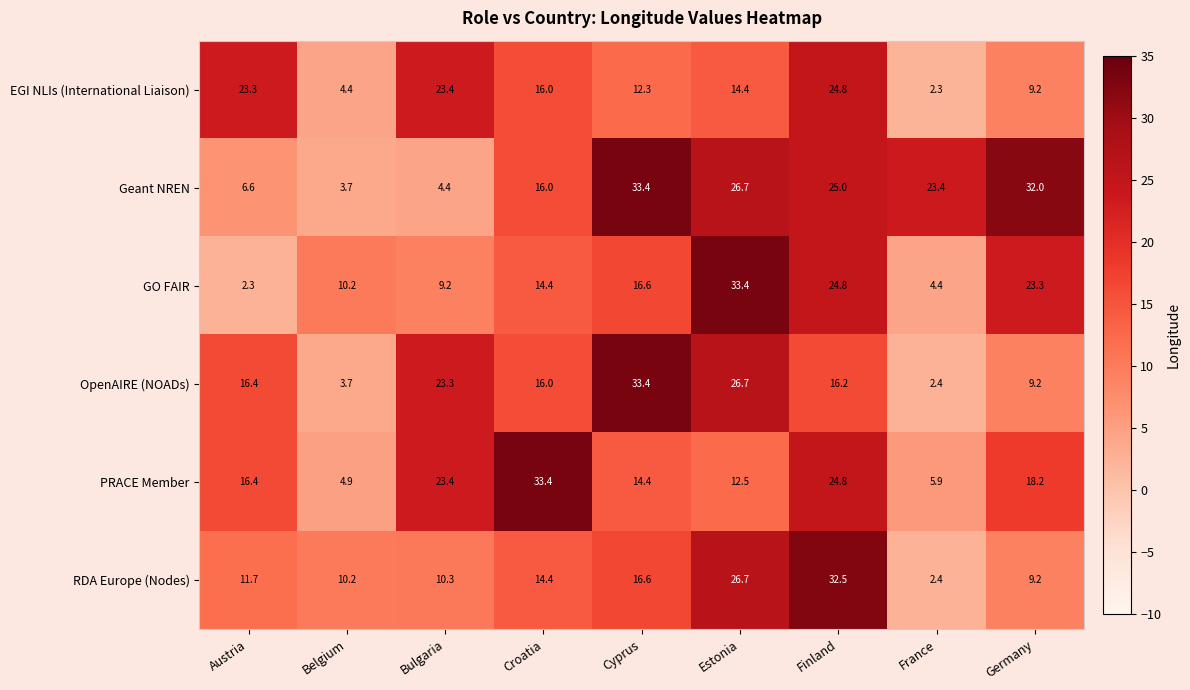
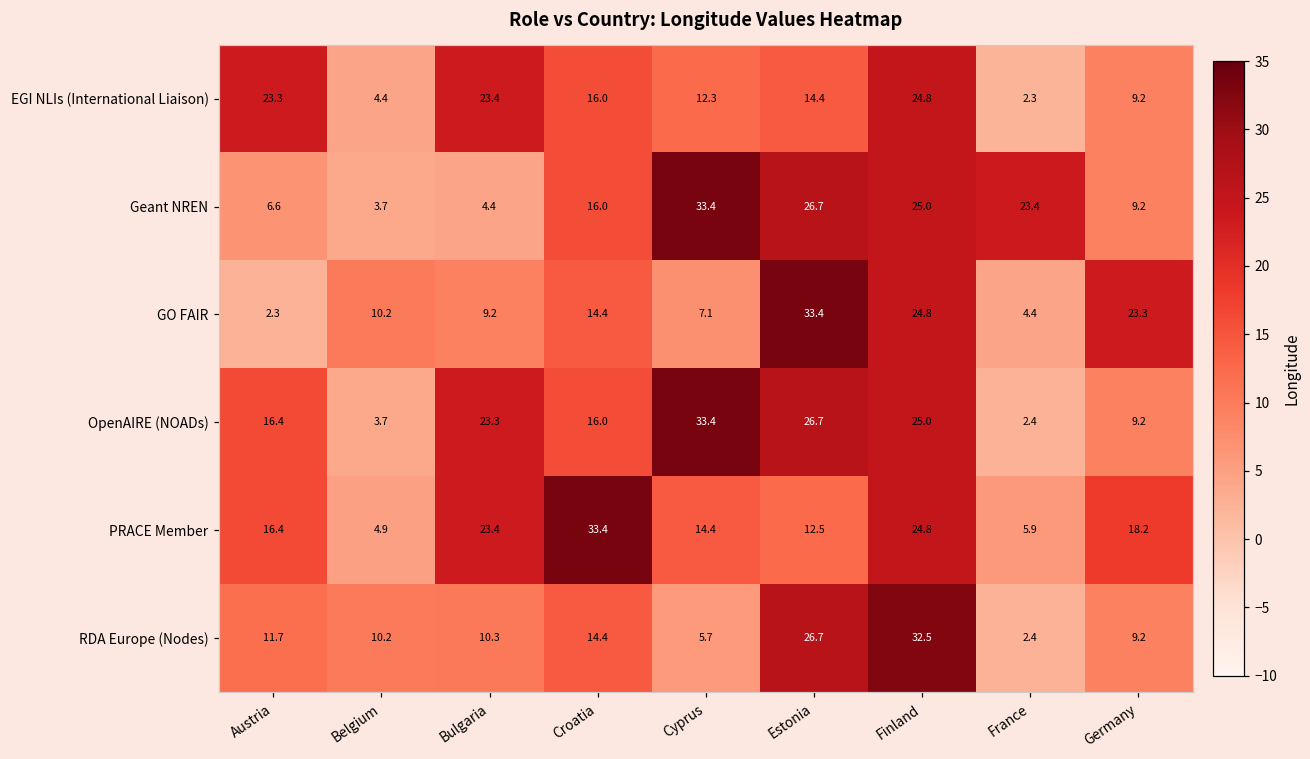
  {
    "EGI NLIs (International Liaison)": {
      "Austria": 23.3,
      "Belgium": 4.4,
      "Bulgaria": 23.4,
      "Croatia": 16.0,
      "Cyprus": 12.3,
      "Estonia": 14.4,
      "Finland": 24.8,
      "France": 2.3,
      "Germany": 9.2
    },
    "Geant NREN": {
      "Austria": 6.6,
      "Belgium": 3.7,
      "Bulgaria": 4.4,
      "Croatia": 16.0,
      "Cyprus": 33.4,
      "Estonia": 26.7,
      "Finland": 25.0,
      "France": 23.4,
-     "Germany": 32.0
+     "Germany": 9.2
    },
    "GO FAIR": {
      "Austria": 2.3,
      "Belgium": 10.2,
      "Bulgaria": 9.2,
      "Croatia": 14.4,
-     "Cyprus": 16.6,
+     "Cyprus": 7.1,
      "Estonia": 33.4,
      "Finland": 24.8,
      "France": 4.4,
      "Germany": 23.3
    },
    "OpenAIRE (NOADs)": {
      "Austria": 16.4,
      "Belgium": 3.7,
      "Bulgaria": 23.3,
      "Croatia": 16.0,
      "Cyprus": 33.4,
      "Estonia": 26.7,
-     "Finland": 16.2,
+     "Finland": 25.0,
      "France": 2.4,
      "Germany": 9.2
    },
    "PRACE Member": {
      "Austria": 16.4,
      "Belgium": 4.9,
      "Bulgaria": 23.4,
      "Croatia": 33.4,
      "Cyprus": 14.4,
      "Estonia": 12.5,
      "Finland": 24.8,
      "France": 5.9,
      "Germany": 18.2
    },
    "RDA Europe (Nodes)": {
      "Austria": 11.7,
      "Belgium": 10.2,
      "Bulgaria": 10.3,
      "Croatia": 14.4,
-     "Cyprus": 16.6,
+     "Cyprus": 5.7,
      "Estonia": 26.7,
      "Finland": 32.5,
      "France": 2.4,
      "Germany": 9.2
    }
  }
